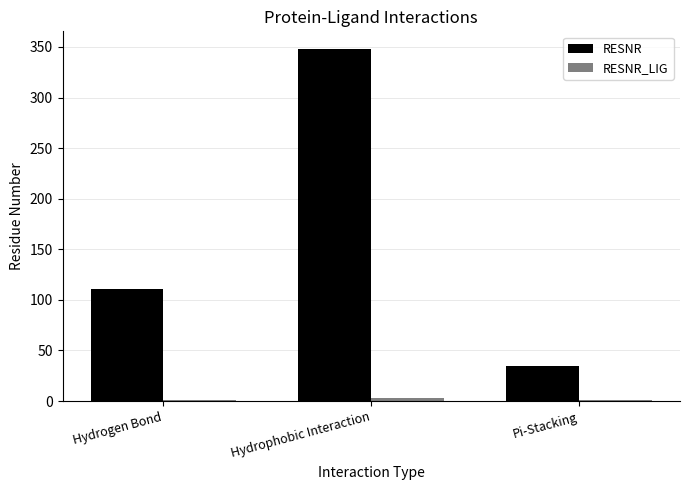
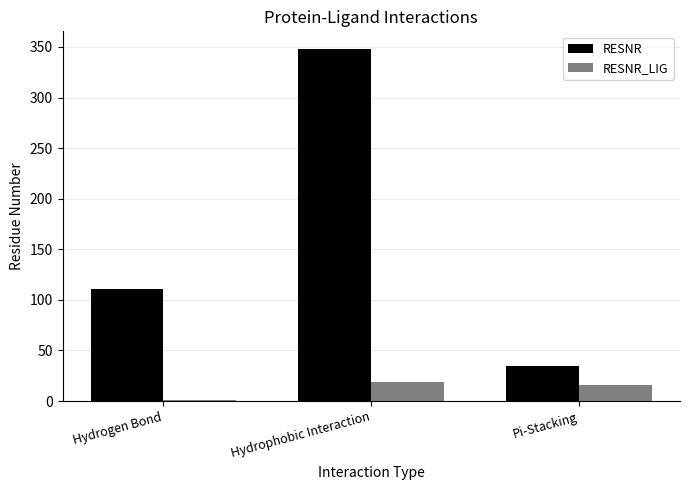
  {
    "RESNR": {
      "Hydrogen Bond": 111,
      "Hydrophobic Interaction": 348,
      "Pi-Stacking": 35
    },
    "RESNR_LIG": {
-     "Hydrophobic Interaction": 3,
-     "Pi-Stacking": 1
+     "Hydrophobic Interaction": 19,
+     "Pi-Stacking": 16
    }
  }
